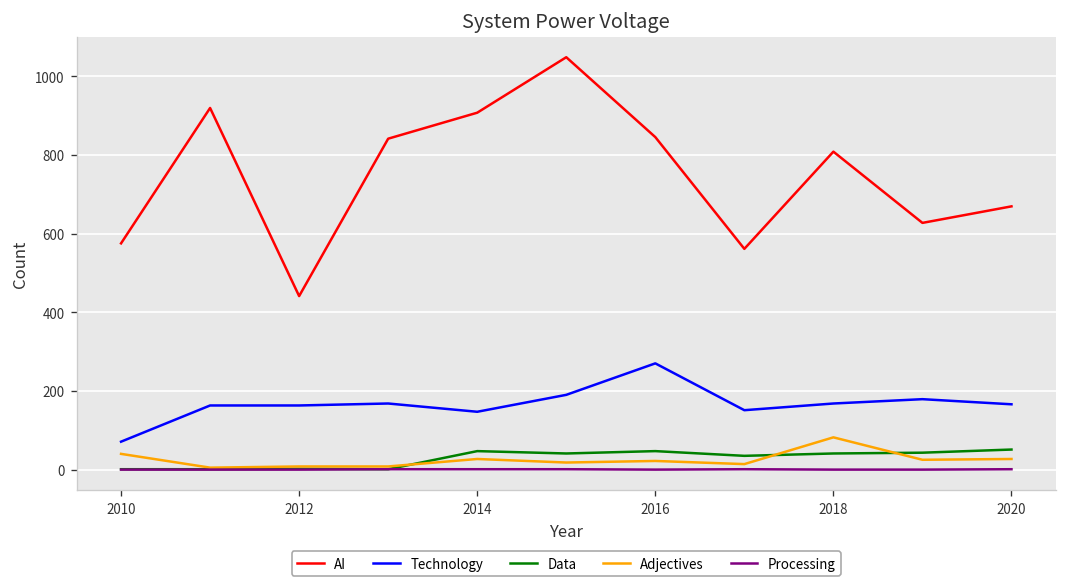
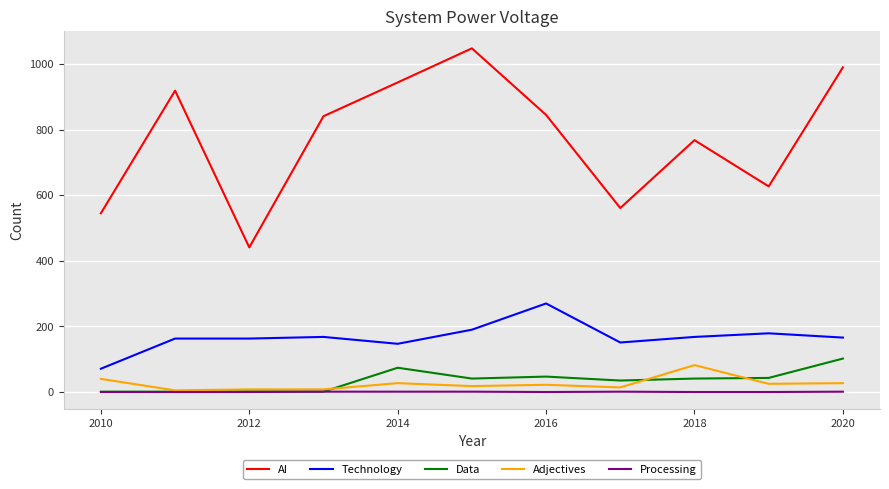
  {
    "AI": {
-     "2010": 580,
+     "2010": 550,
      "2012": 440,
-     "2014": 910,
+     "2014": 940,
      "2016": 850,
-     "2018": 810,
-     "2020": 670
+     "2018": 770,
+     "2020": 990
    },
    "Technology": {
      "2010": 70,
      "2012": 160,
      "2014": 150,
      "2016": 270,
      "2018": 170,
      "2020": 170
    },
    "Data": {
-     "2014": 50,
+     "2014": 70,
      "2016": 50,
      "2018": 40,
-     "2020": 50
+     "2020": 100
    },
    "Adjectives": {
      "2010": 40,
      "2014": 30,
      "2016": 20,
      "2018": 80,
      "2020": 30
    },
    "Processing": {
      "2014": 0,
      "2016": 0,
      "2018": 0,
      "2020": 0
    }
  }
